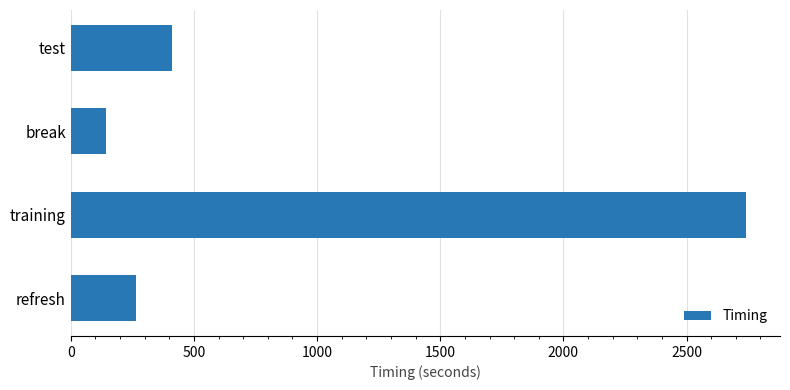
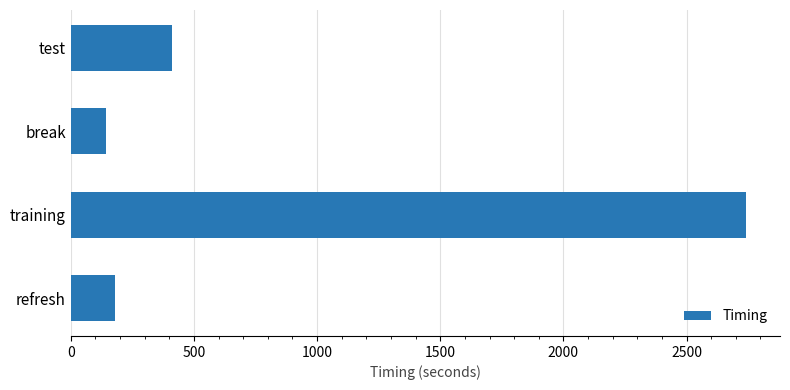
  {
    "test": 410,
    "break": 140,
    "training": 2740,
-   "refresh": 270
+   "refresh": 180
  }
